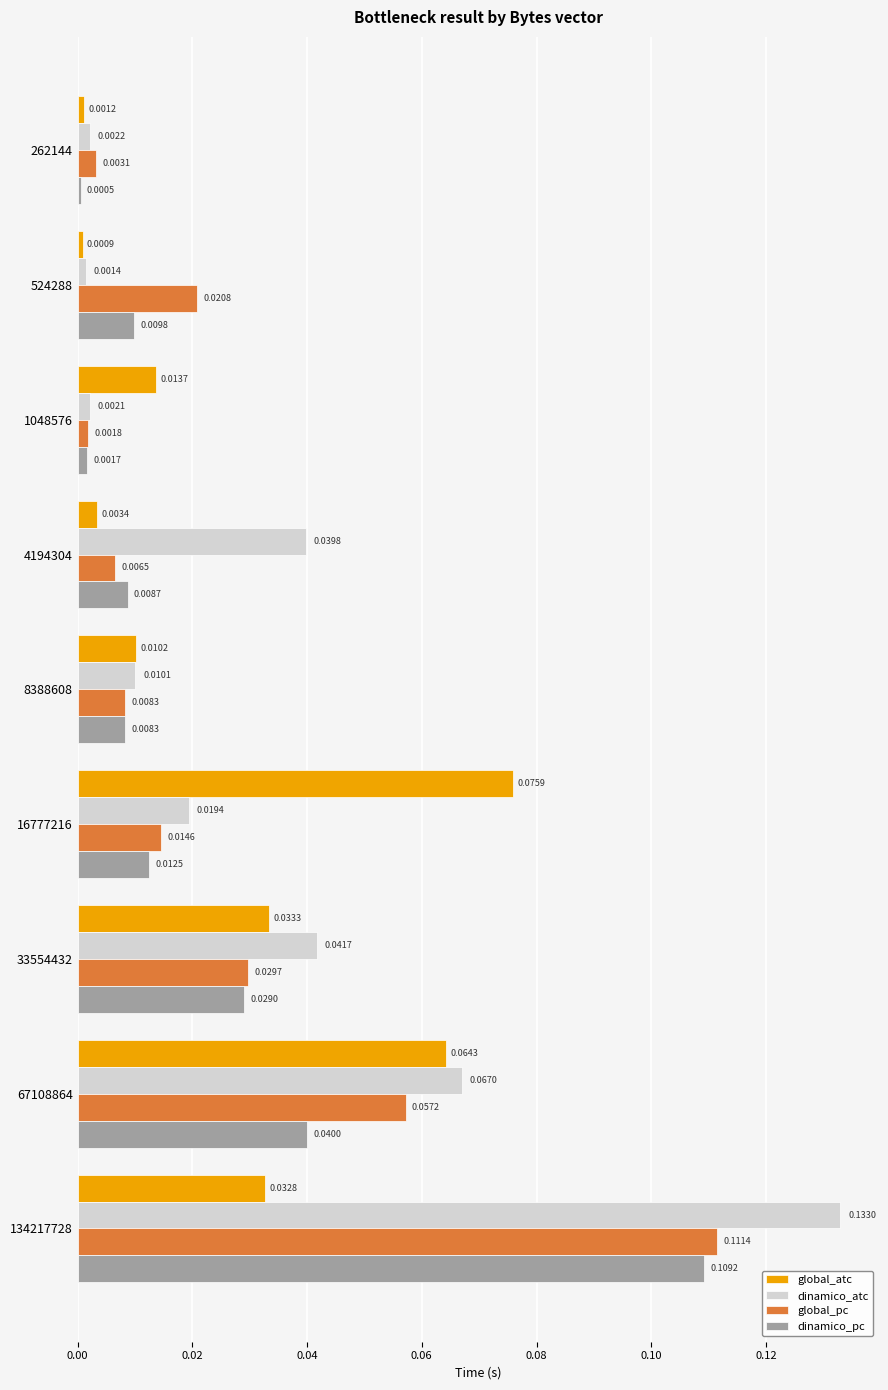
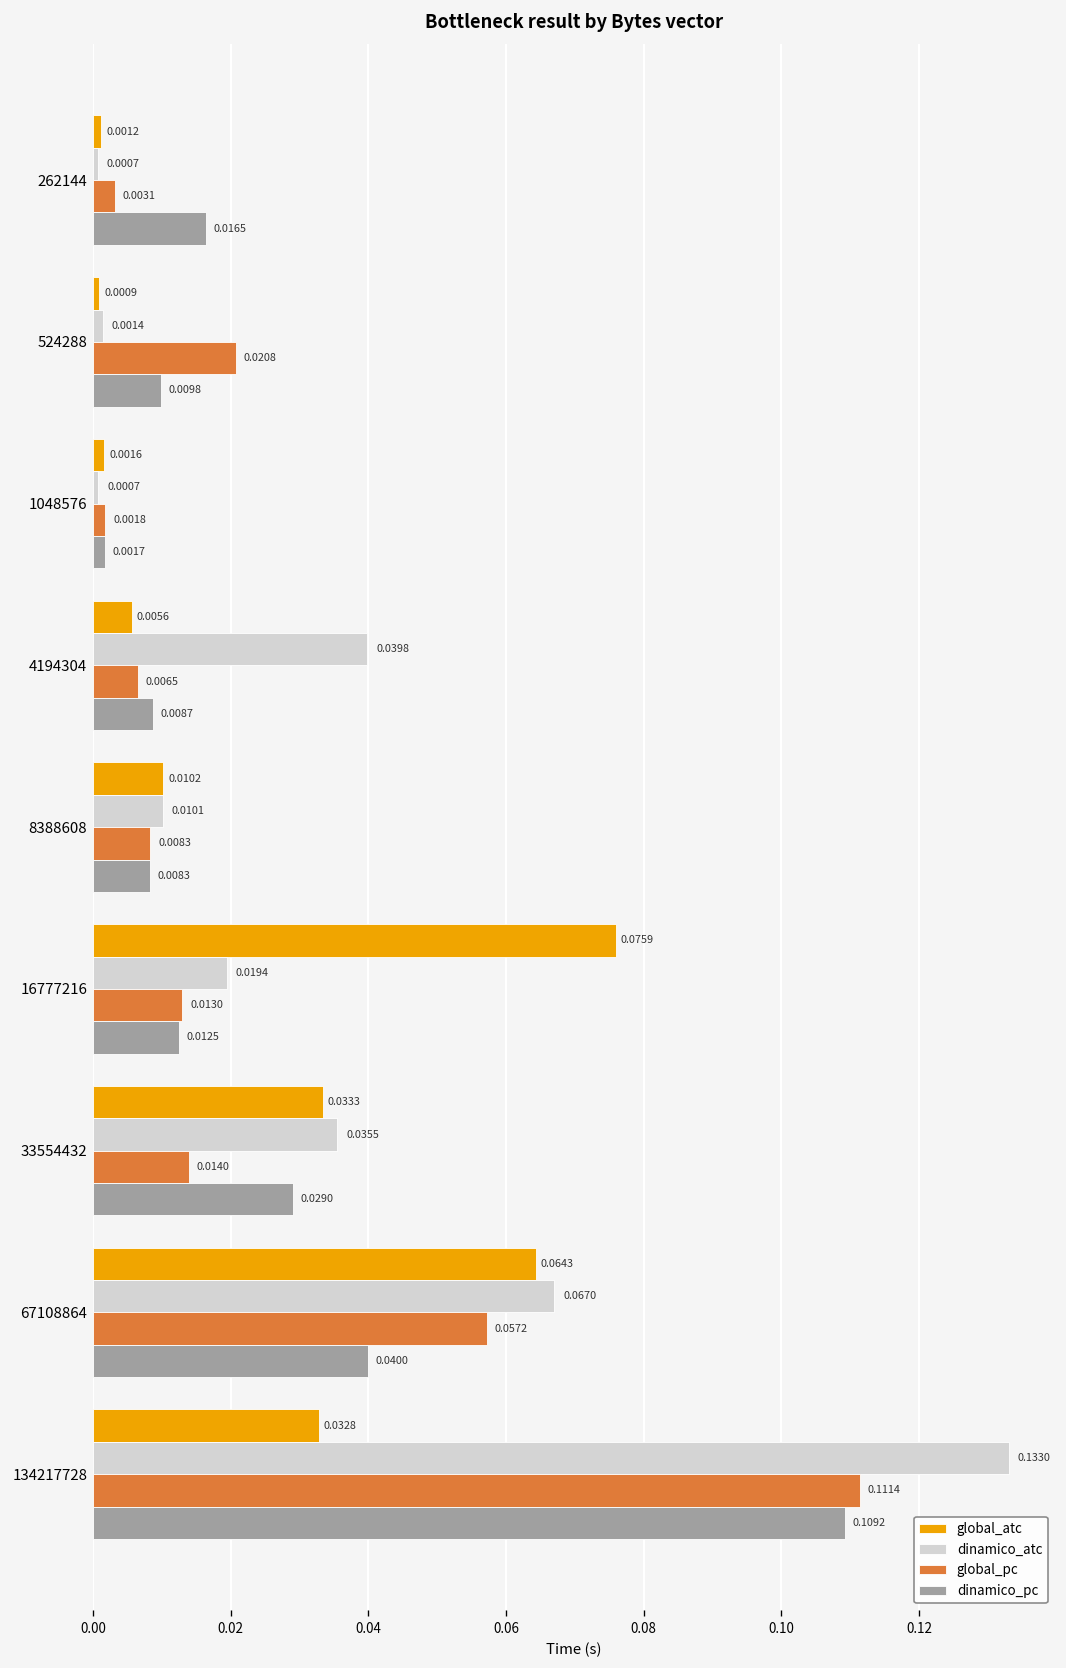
  {
    "global_atc": {
      "262144": 0.0012,
      "524288": 0.0009,
-     "1048576": 0.0137,
-     "4194304": 0.0034,
+     "1048576": 0.0016,
+     "4194304": 0.0056,
      "8388608": 0.0102,
      "16777216": 0.0759,
      "33554432": 0.0333,
      "67108864": 0.0643,
      "134217728": 0.0328
    },
    "dinamico_atc": {
-     "262144": 0.0022,
+     "262144": 0.0007,
      "524288": 0.0014,
-     "1048576": 0.0021,
+     "1048576": 0.0007,
      "4194304": 0.0398,
      "8388608": 0.0101,
      "16777216": 0.0194,
-     "33554432": 0.0417,
+     "33554432": 0.0355,
      "67108864": 0.0670,
      "134217728": 0.1330
    },
    "global_pc": {
      "262144": 0.0031,
      "524288": 0.0208,
      "1048576": 0.0018,
      "4194304": 0.0065,
      "8388608": 0.0083,
-     "16777216": 0.0146,
-     "33554432": 0.0297,
+     "16777216": 0.0130,
+     "33554432": 0.0140,
      "67108864": 0.0572,
      "134217728": 0.1114
    },
    "dinamico_pc": {
-     "262144": 0.0005,
+     "262144": 0.0165,
      "524288": 0.0098,
      "1048576": 0.0017,
      "4194304": 0.0087,
      "8388608": 0.0083,
      "16777216": 0.0125,
      "33554432": 0.0290,
      "67108864": 0.0400,
      "134217728": 0.1092
    }
  }
